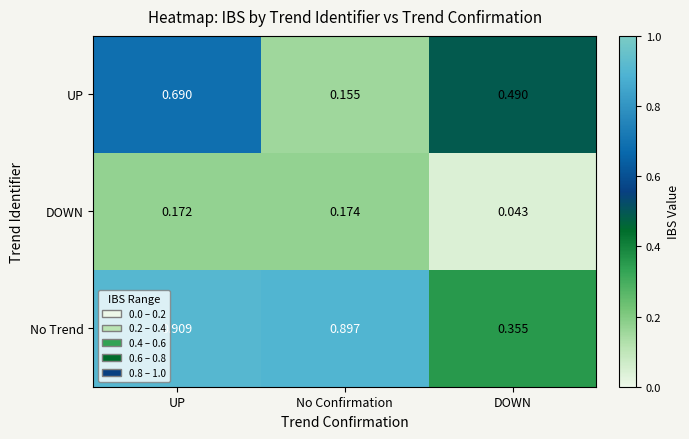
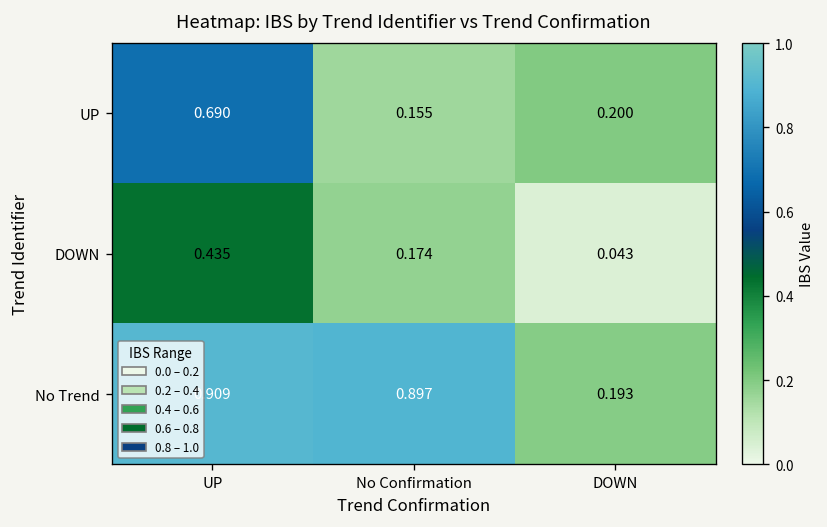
  {
    "UP": {
      "UP": 0.690,
      "No Confirmation": 0.155,
-     "DOWN": 0.490
+     "DOWN": 0.200
    },
    "DOWN": {
-     "UP": 0.172,
+     "UP": 0.435,
      "No Confirmation": 0.174,
      "DOWN": 0.043
    },
    "No Trend": {
      "No Confirmation": 0.897,
-     "DOWN": 0.355
+     "DOWN": 0.193
    }
  }
